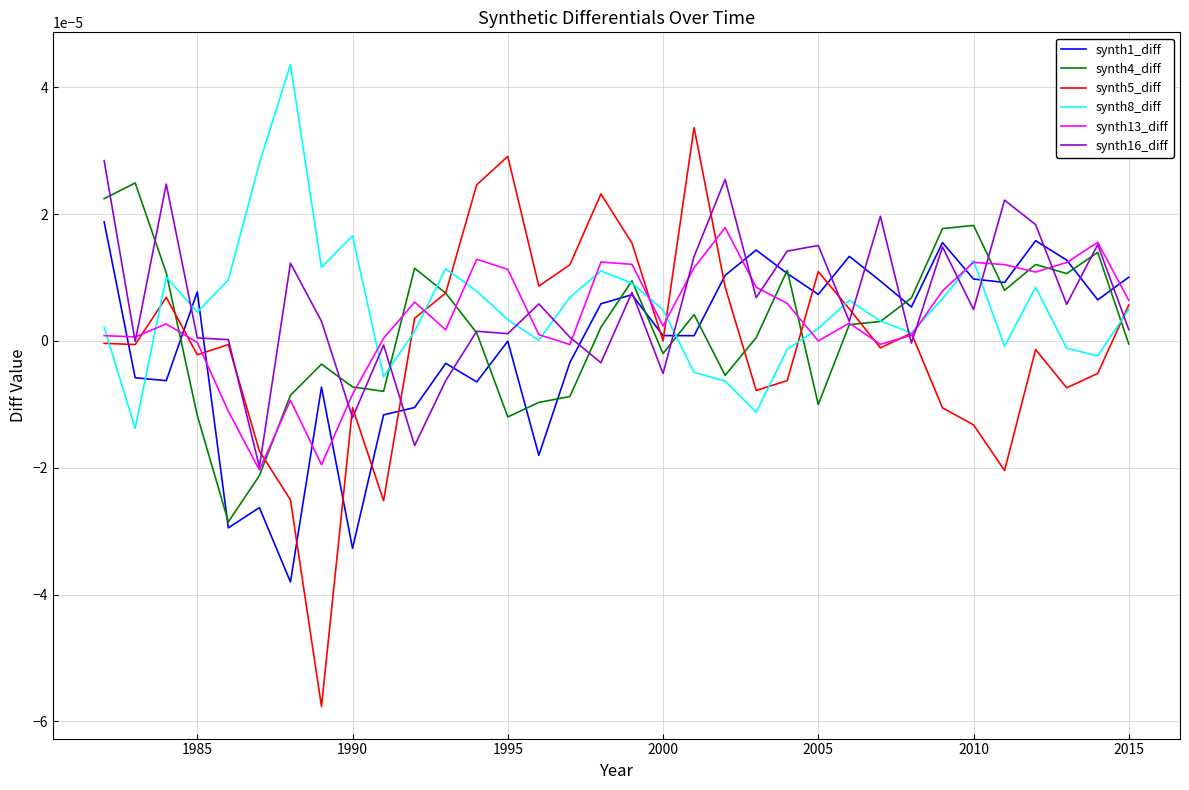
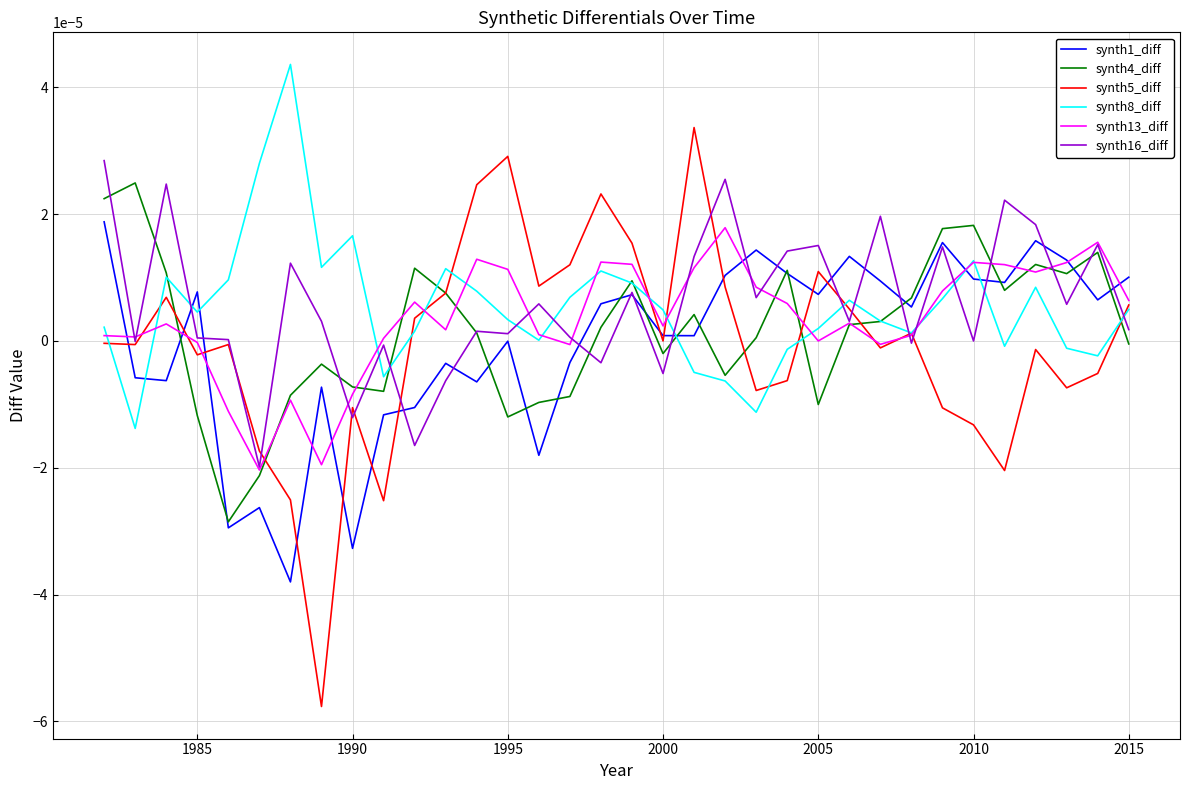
  {
    "synth1_diff": {
      "1985": 0.000008,
      "1990": -0.000033,
      "1995": 0.000000,
      "2000": 0.000001,
      "2005": 0.000007,
      "2010": 0.000010,
      "2015": 0.000010
    },
    "synth4_diff": {
      "1985": -0.000012,
      "1990": -0.000007,
      "1995": -0.000012,
      "2000": -0.000002,
      "2005": -0.000010,
      "2010": 0.000018,
      "2015": 0.000000
    },
    "synth5_diff": {
      "1985": -0.000002,
      "1990": -0.000011,
      "1995": 0.000029,
      "2000": 0.000000,
      "2005": 0.000011,
      "2010": -0.000013,
      "2015": 0.000006
    },
    "synth8_diff": {
      "1985": 0.000005,
      "1990": 0.000017,
      "1995": 0.000003,
      "2000": 0.000005,
      "2005": 0.000002,
      "2015": 0.000005
    },
    "synth13_diff": {
      "1985": 0.000000,
      "1990": -0.000008,
      "1995": 0.000011,
      "2000": 0.000002,
      "2005": 0.000000,
      "2015": 0.000006
    },
    "synth16_diff": {
      "1985": 0.000000,
      "1990": -0.000012,
      "1995": 0.000001,
      "2000": -0.000005,
      "2005": 0.000015,
-     "2010": 0.000005,
+     "2010": 0.000000,
      "2015": 0.000002
    }
  }
